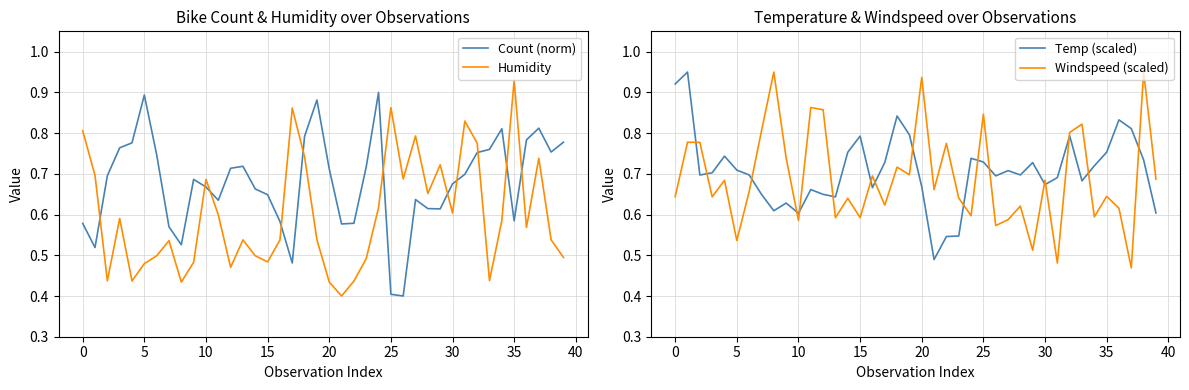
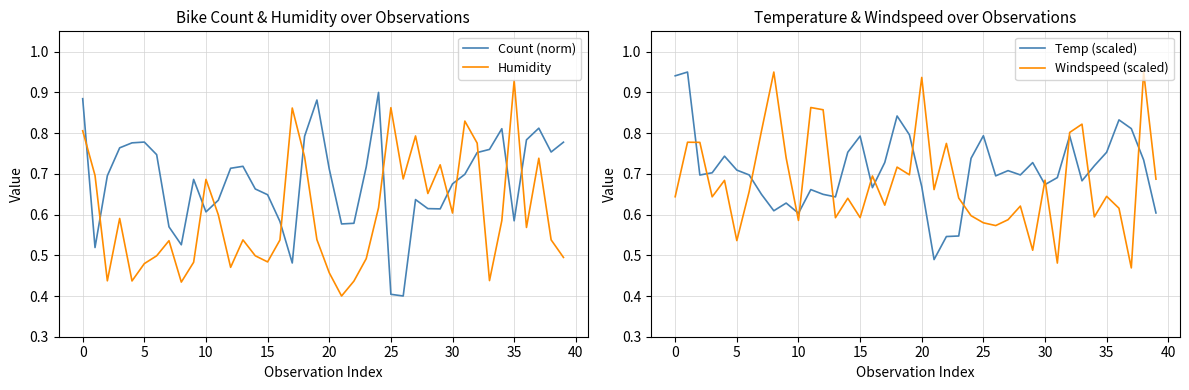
  {
    "Bike Count & Humidity over Observations": {
      "Count (norm)": {
-       "0": 0.58,
-       "5": 0.89,
-       "10": 0.67,
+       "0": 0.88,
+       "5": 0.78,
+       "10": 0.61,
        "15": 0.65,
        "20": 0.71,
        "25": 0.40,
        "30": 0.68,
        "35": 0.58
      },
      "Humidity": {
        "0": 0.81,
        "5": 0.48,
        "10": 0.69,
        "15": 0.48,
-       "20": 0.43,
+       "20": 0.46,
        "25": 0.86,
        "30": 0.60,
        "35": 0.93
      }
    },
    "Temperature & Windspeed over Observations": {
      "Temp (scaled)": {
-       "0": 0.92,
+       "0": 0.94,
        "5": 0.71,
        "10": 0.60,
        "15": 0.79,
        "20": 0.67,
-       "25": 0.73,
+       "25": 0.79,
        "30": 0.67,
        "35": 0.75
      },
      "Windspeed (scaled)": {
        "0": 0.64,
        "5": 0.54,
        "10": 0.59,
        "15": 0.59,
        "20": 0.94,
-       "25": 0.85,
+       "25": 0.58,
        "30": 0.68,
        "35": 0.64
      }
    }
  }
